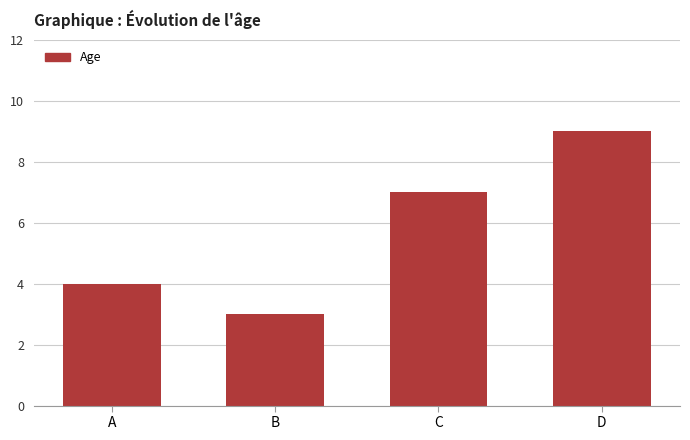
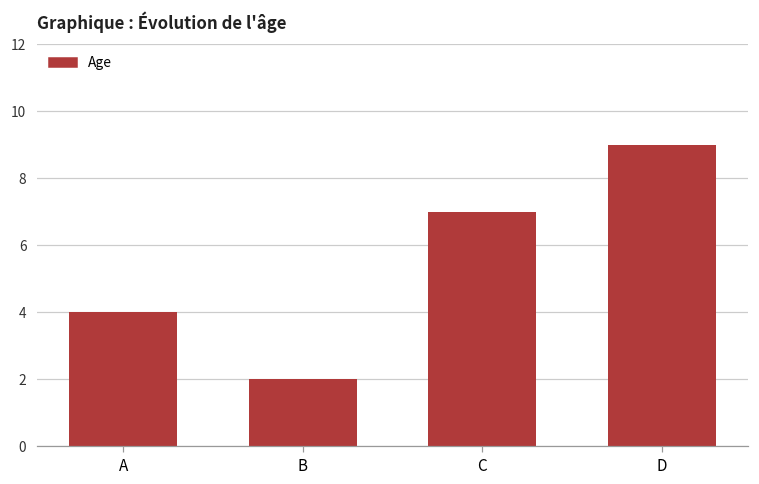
  {
    "A": 4,
-   "B": 3,
+   "B": 2,
    "C": 7,
    "D": 9
  }
